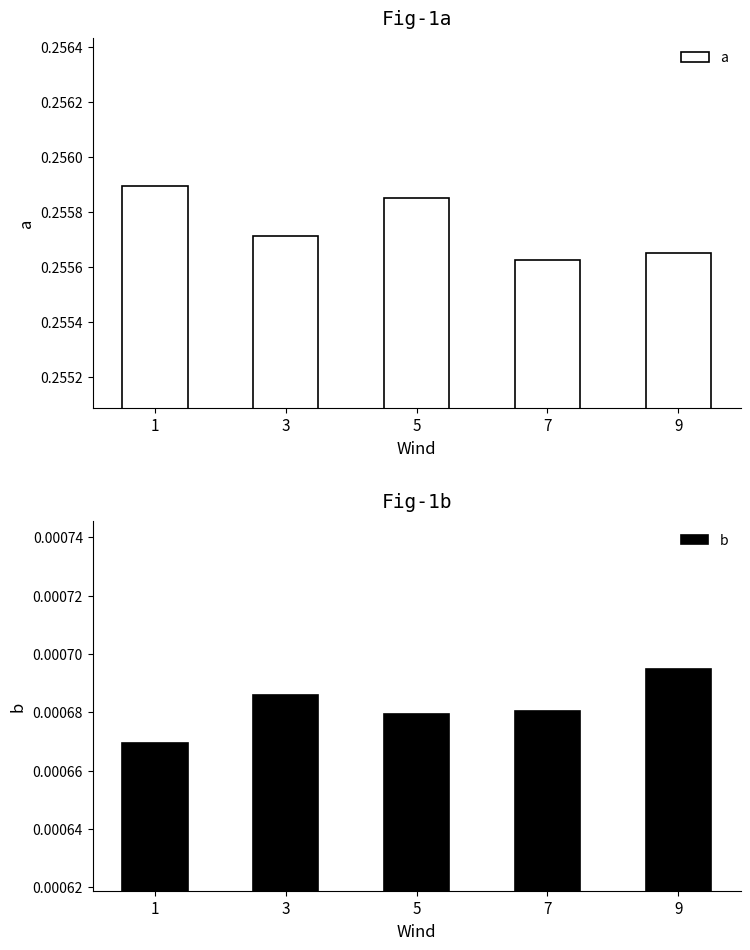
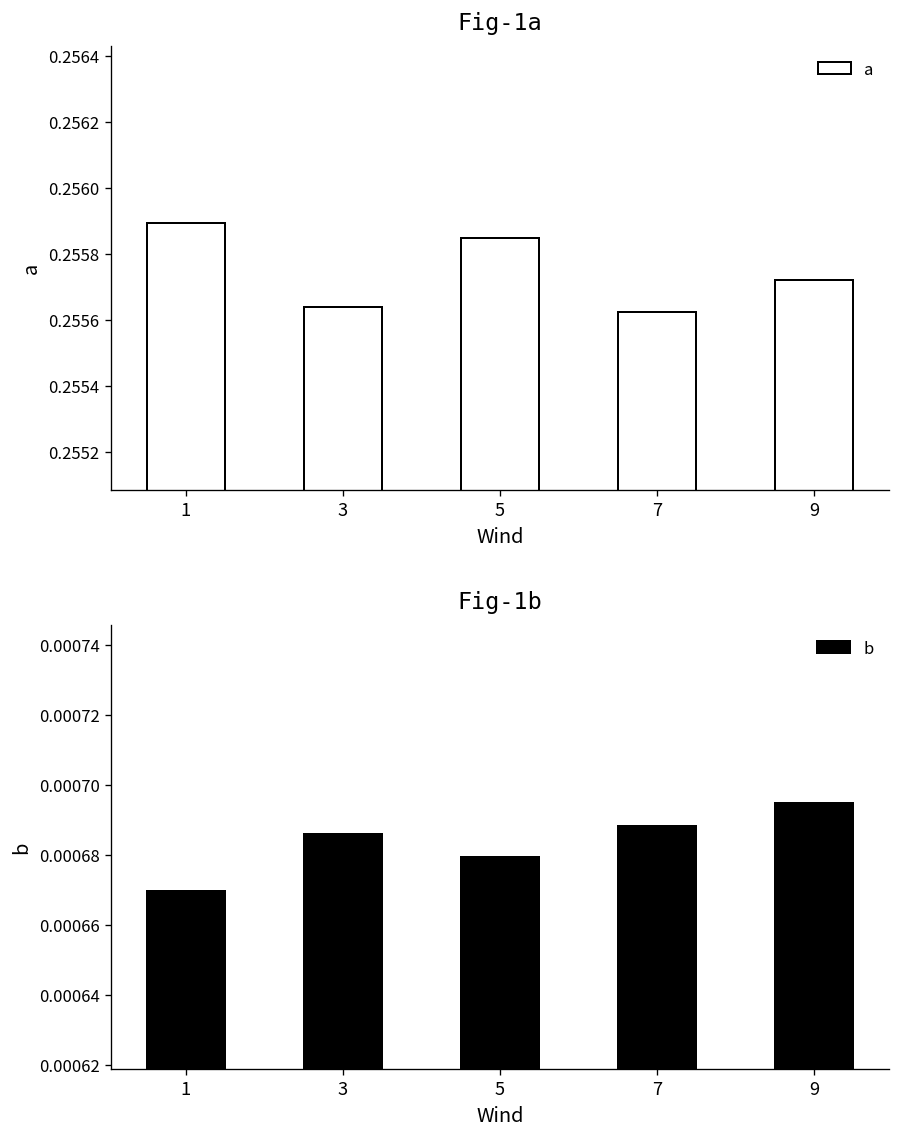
  {
    "Fig-1a": {
      "1": 0.25589,
-     "3": 0.25571,
+     "3": 0.25564,
      "5": 0.25585,
      "7": 0.25562,
-     "9": 0.25565
+     "9": 0.25572
    },
    "Fig-1b": {
      "1": 0.000670,
      "3": 0.000686,
      "5": 0.000679,
-     "7": 0.000680,
+     "7": 0.000688,
      "9": 0.000695
    }
  }
